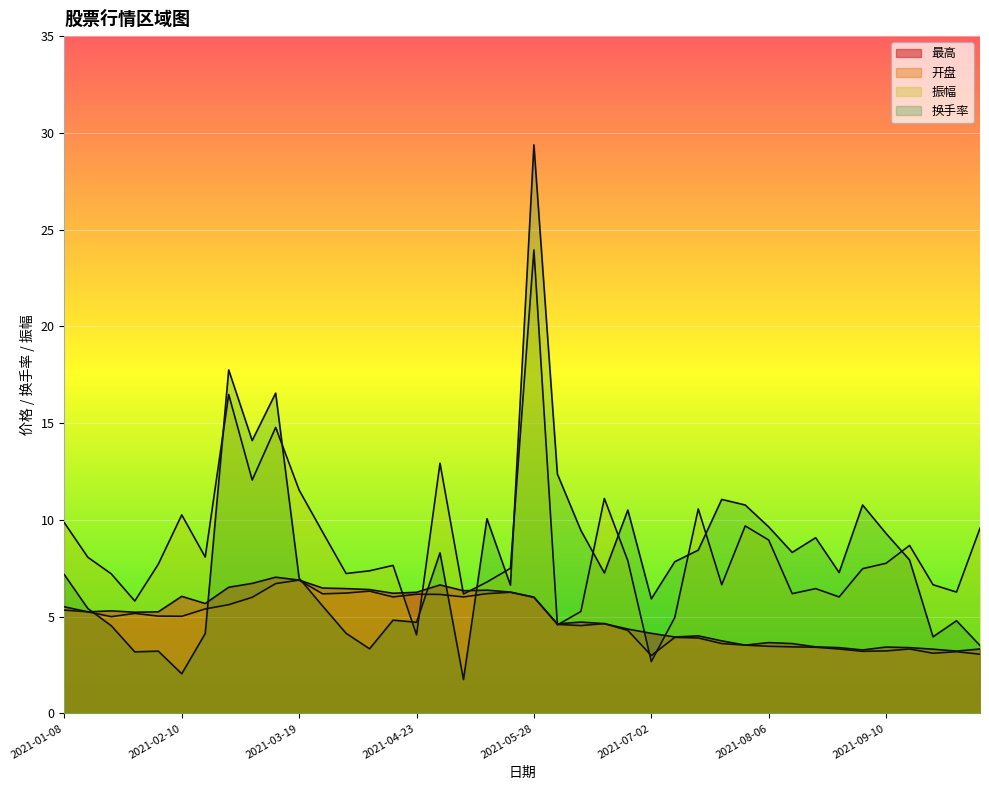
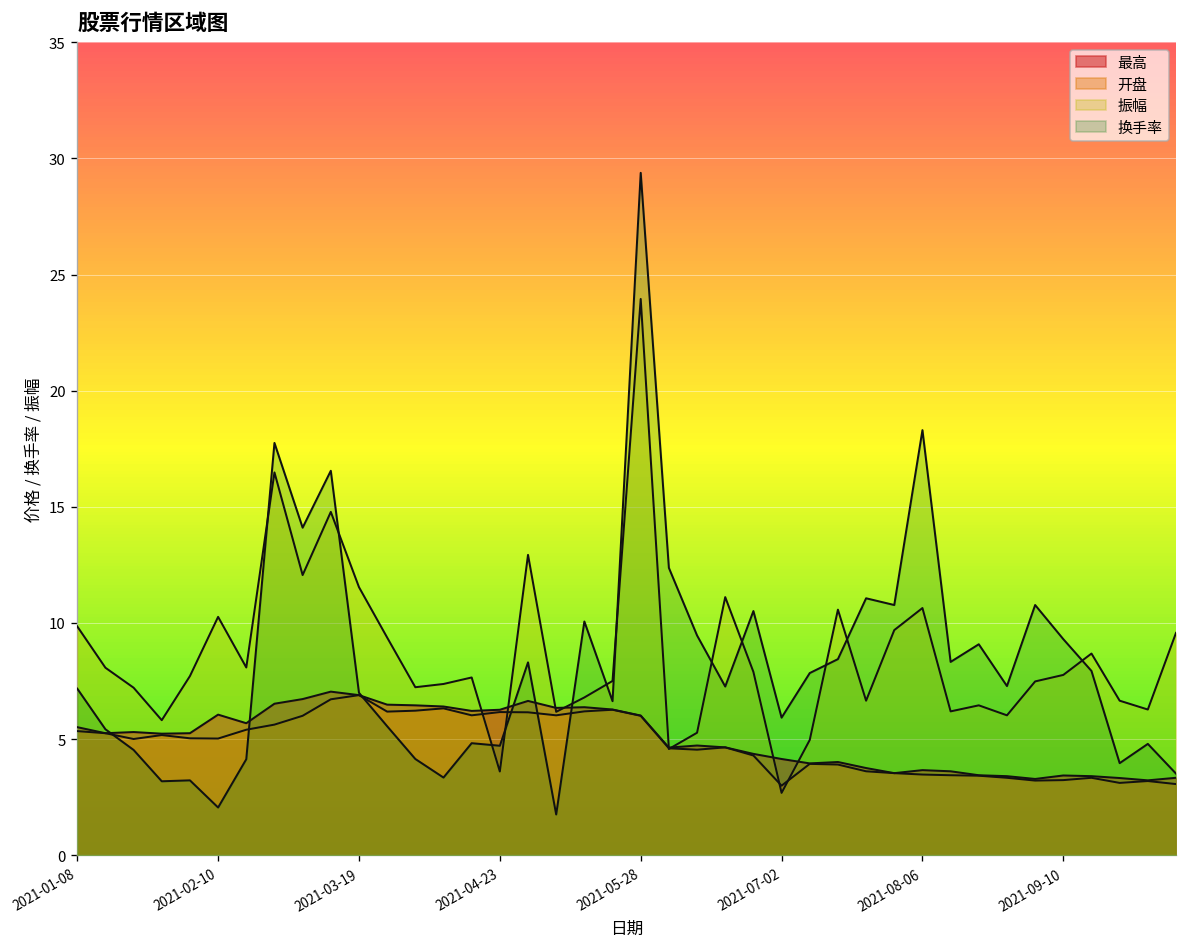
  {
    "最高": {
      "2021-01-08": 5.5,
      "2021-02-10": 6.1,
      "2021-07-02": 4.1,
      "2021-08-06": 3.7,
      "2021-09-10": 3.4
    },
    "开盘": {
      "2021-01-08": 5.3,
      "2021-02-10": 5.0,
      "2021-07-02": 3.0,
      "2021-08-06": 3.5,
      "2021-09-10": 3.2
    },
    "振幅": {
      "2021-01-08": 9.9,
      "2021-02-10": 10.3,
      "2021-03-19": 11.5,
-     "2021-04-23": 4.1,
+     "2021-04-23": 3.6,
      "2021-05-28": 24.0,
      "2021-07-02": 2.7,
-     "2021-08-06": 9.0,
+     "2021-08-06": 10.6,
      "2021-09-10": 7.8
    },
    "换手率": {
      "2021-01-08": 7.2,
      "2021-02-10": 2.1,
      "2021-04-23": 4.7,
      "2021-05-28": 29.4,
      "2021-07-02": 5.9,
-     "2021-08-06": 9.6,
+     "2021-08-06": 18.3,
      "2021-09-10": 9.3
    }
  }
